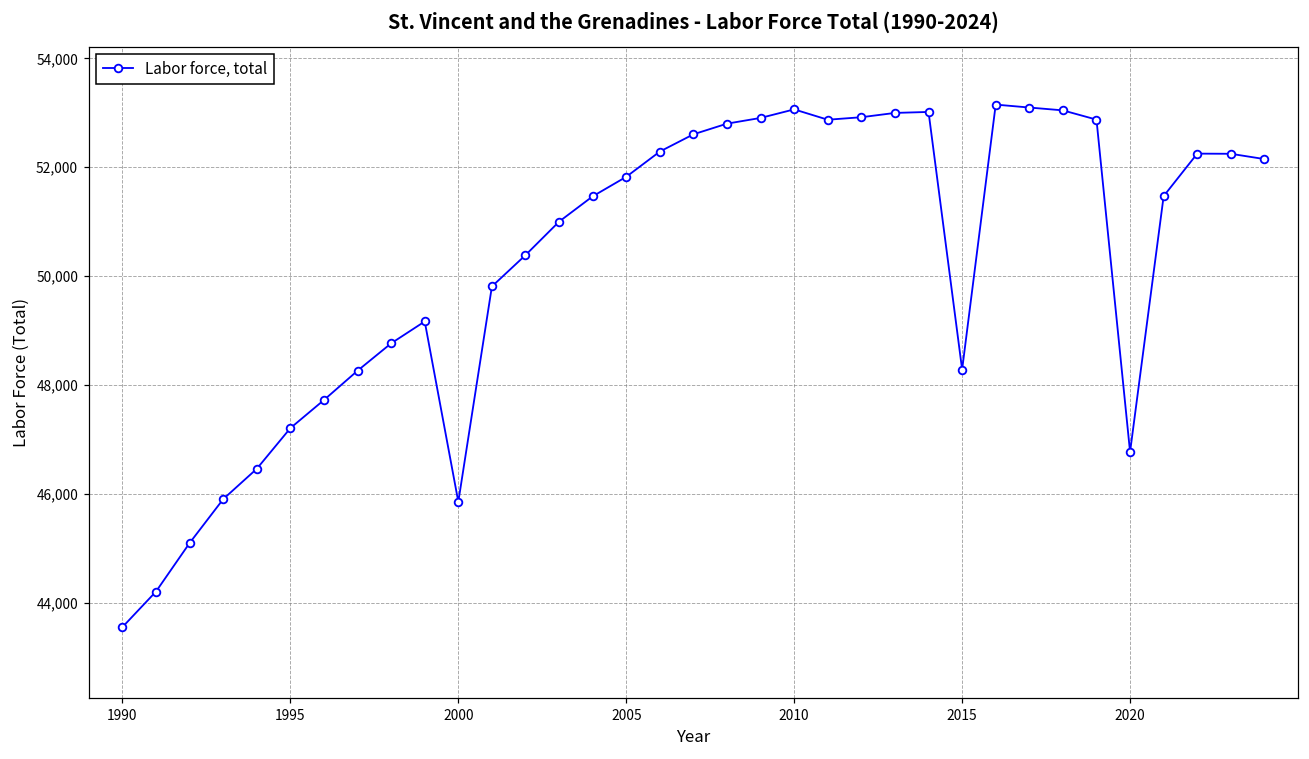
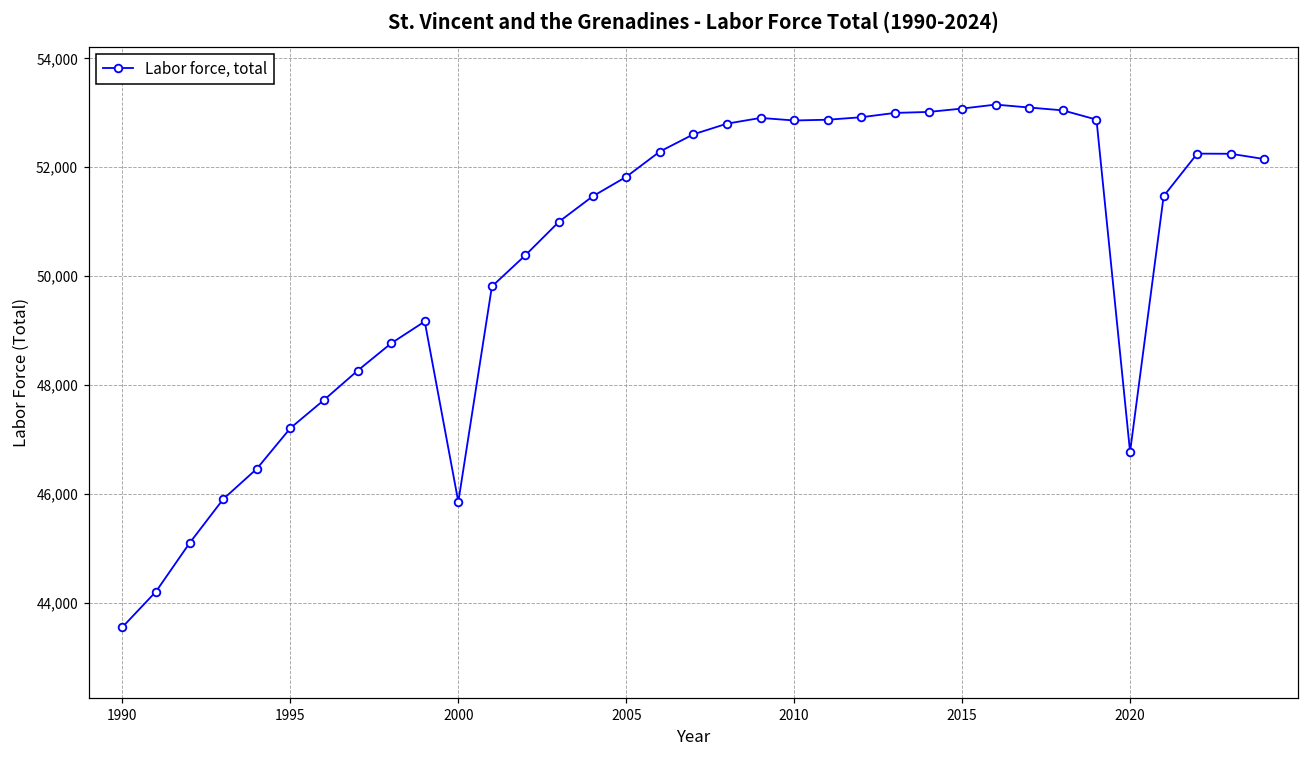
  {
    "1990": "43,500",
    "1995": "47,200",
    "2000": "45,900",
    "2005": "51,800",
-   "2010": "53,100",
-   "2015": "48,300",
+   "2010": "52,900",
+   "2015": "53,100",
    "2020": "46,800"
  }
